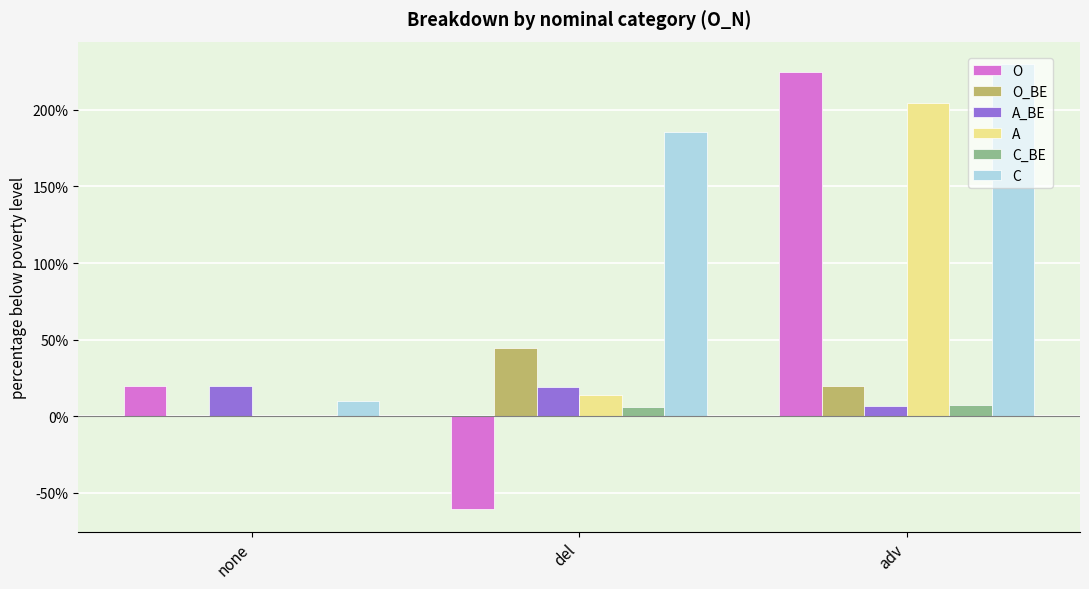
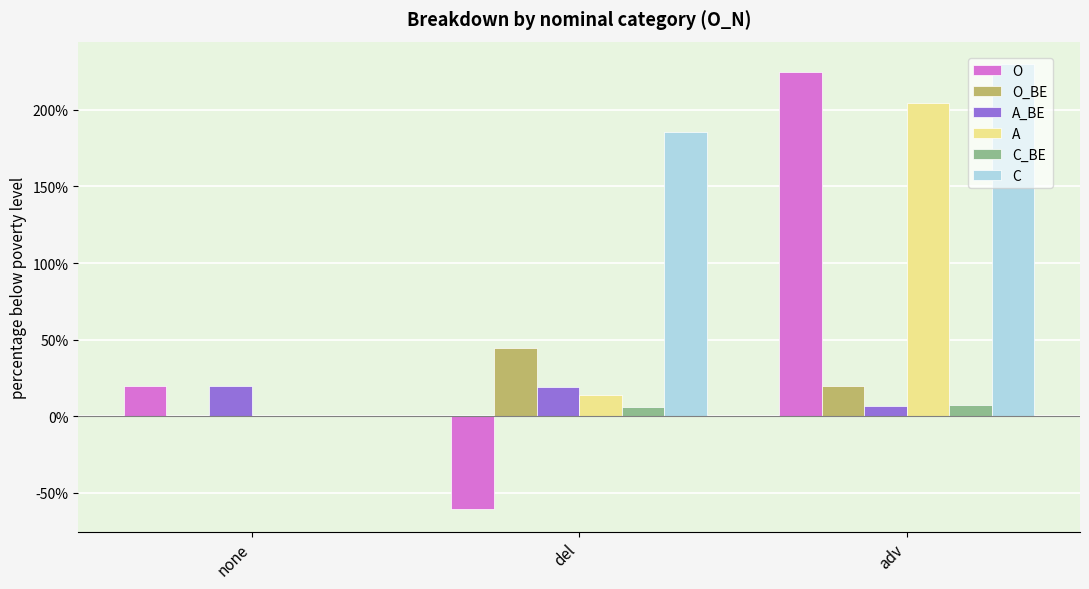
  {
    "O": {
      "none": "20%",
      "del": "-61%",
      "adv": "224%"
    },
    "A_BE": {
      "none": "20%",
      "del": "19%",
      "adv": "7%"
    },
    "A": {
      "none": "0%",
      "del": "14%",
      "adv": "204%"
    },
    "C": {
-     "none": "10%",
+     "none": "0%",
      "del": "186%"
    }
  }
